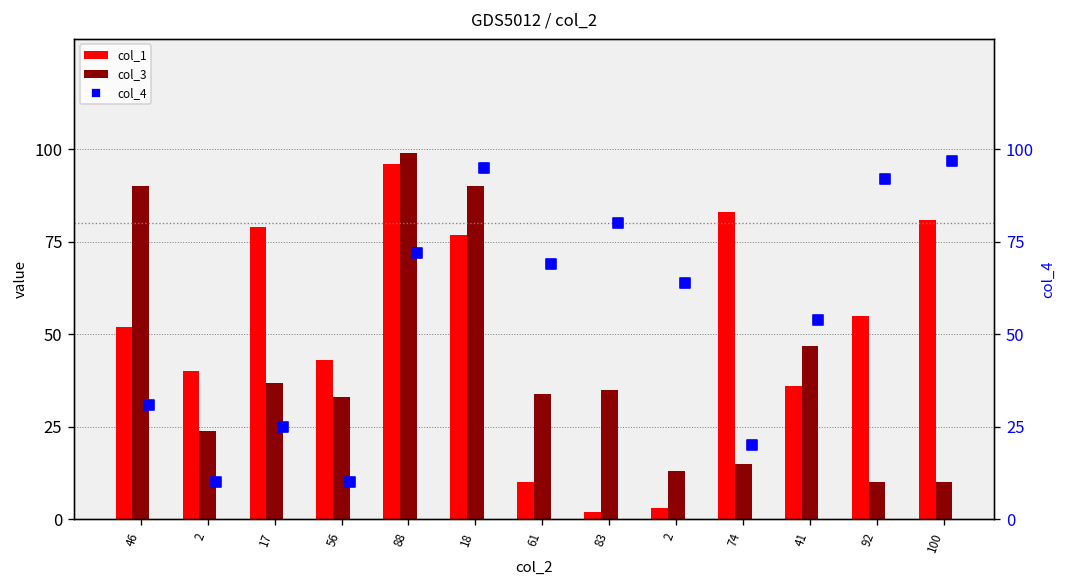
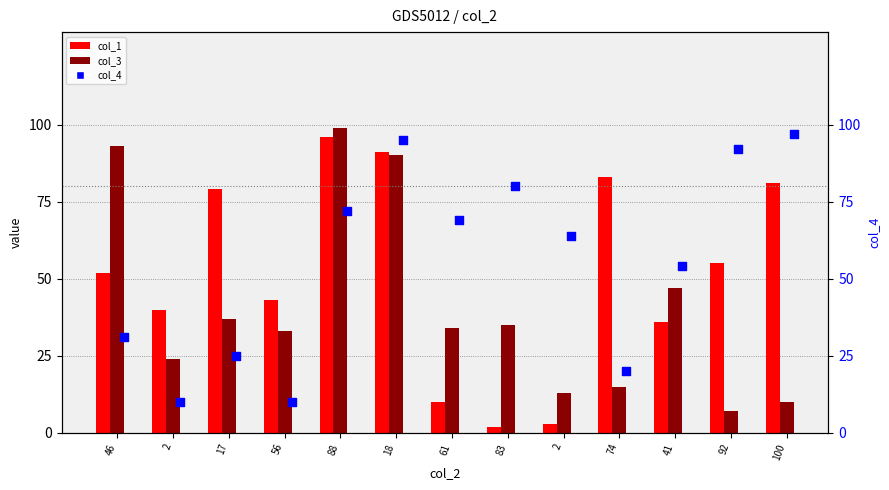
  {
    "col_1": {
      "46": 52,
      "17": 79,
      "56": 43,
      "88": 96,
-     "18": 77,
+     "18": 91,
      "61": 10,
      "83": 2,
      "74": 83,
      "41": 36,
      "92": 55,
      "100": 81
    },
    "col_3": {
-     "46": 90,
+     "46": 93,
      "17": 37,
      "56": 33,
      "88": 99,
      "18": 90,
      "61": 34,
      "83": 35,
      "74": 15,
      "41": 47,
-     "92": 10,
+     "92": 7,
      "100": 10
    }
  }
